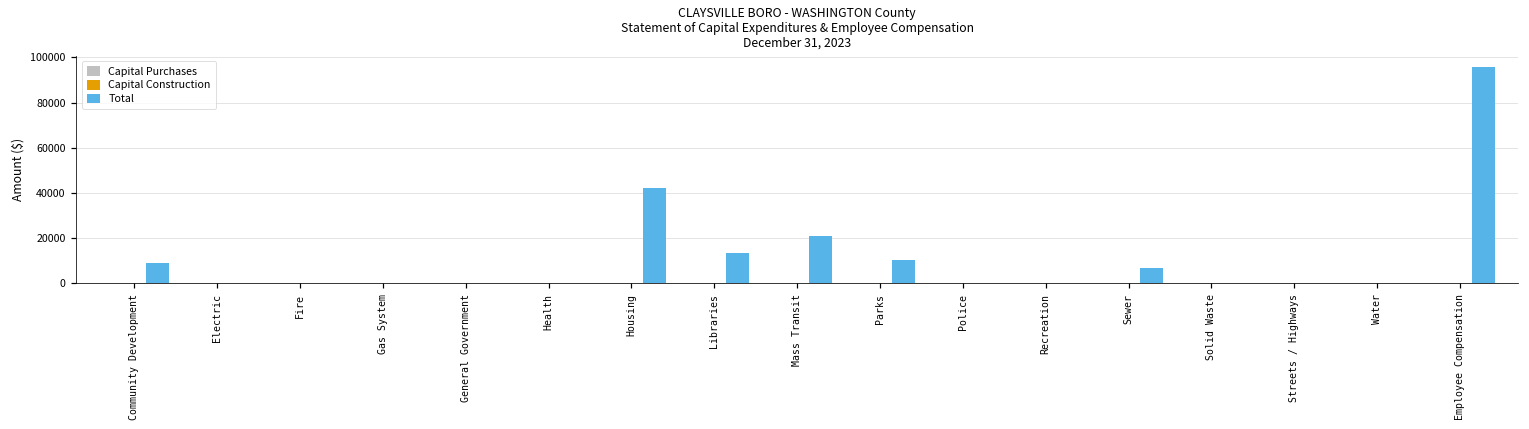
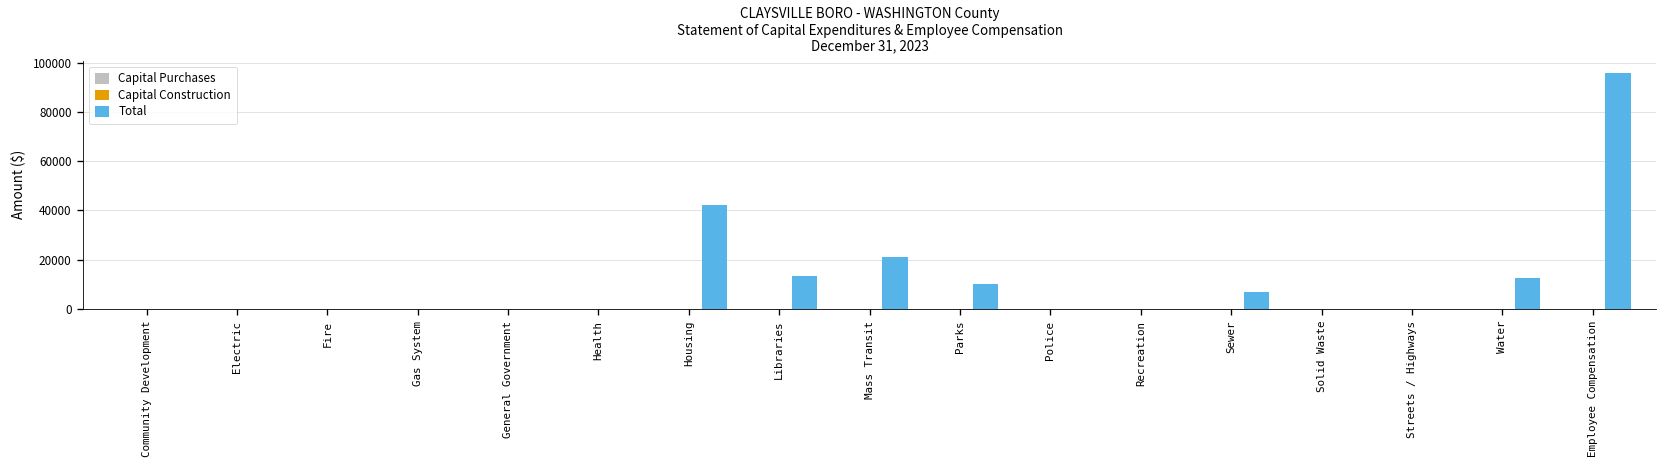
  {
    "Capital Purchases": {
      "Community Development": 0,
      "Electric": 0,
      "Fire": 0,
      "Gas System": 0,
      "General Government": 0,
      "Health": 0,
      "Housing": 0,
      "Libraries": 0,
      "Mass Transit": 0,
      "Parks": 0,
      "Police": 0,
      "Recreation": 0,
      "Sewer": 0,
      "Solid Waste": 0,
      "Streets / Highways": 0,
      "Water": 0,
      "Employee Compensation": 0
    },
    "Capital Construction": {
      "Community Development": 0,
      "Electric": 0,
      "Fire": 0,
      "Gas System": 0,
      "General Government": 0,
      "Health": 0,
      "Housing": 0,
      "Libraries": 0,
      "Mass Transit": 0,
      "Parks": 0,
      "Police": 0,
      "Recreation": 0,
      "Sewer": 0,
      "Solid Waste": 0,
      "Streets / Highways": 0,
      "Water": 0,
      "Employee Compensation": 0
    },
    "Total": {
-     "Community Development": 9000,
+     "Community Development": 0,
      "Electric": 0,
      "Fire": 0,
      "Gas System": 0,
      "General Government": 0,
      "Health": 0,
      "Housing": 42000,
      "Libraries": 13000,
      "Mass Transit": 21000,
      "Parks": 10000,
      "Police": 0,
      "Recreation": 0,
      "Sewer": 7000,
      "Solid Waste": 0,
      "Streets / Highways": 0,
-     "Water": 0,
+     "Water": 12000,
      "Employee Compensation": 96000
    }
  }
